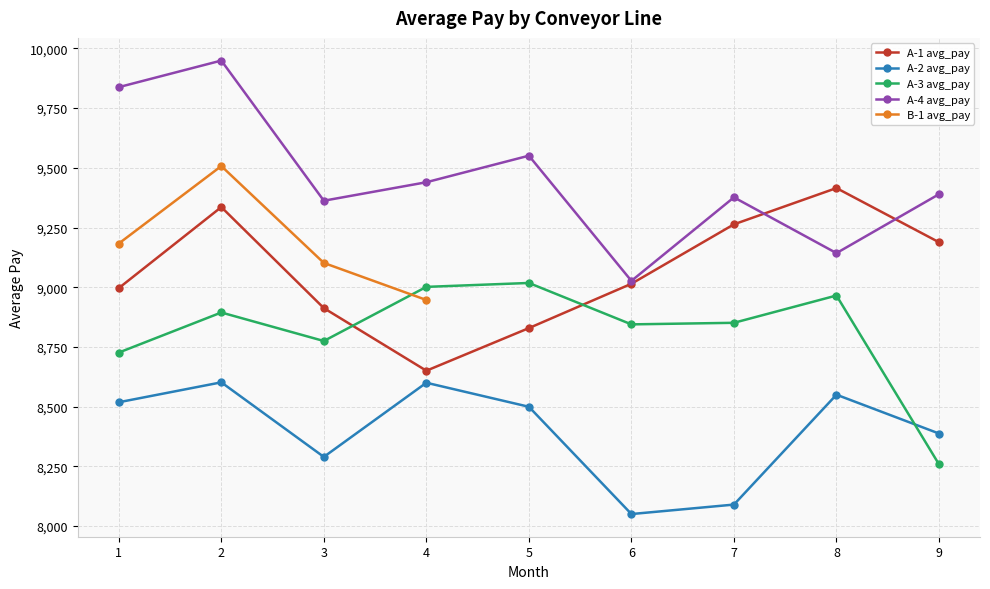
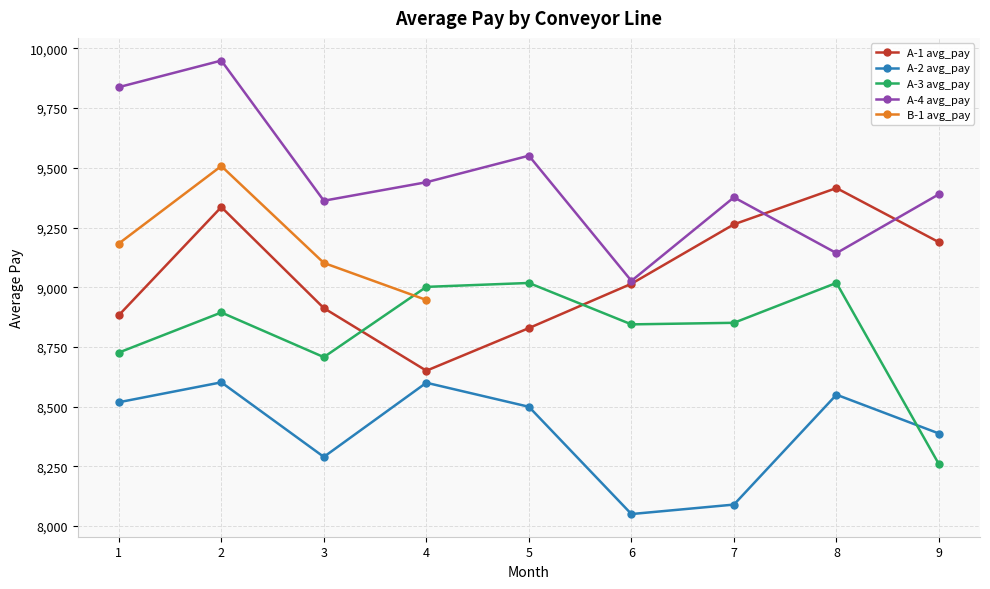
  {
    "A-1 avg_pay": {
-     "1": "9,000",
+     "1": "8,880",
      "2": "9,340",
      "3": "8,910",
      "4": "8,650",
      "5": "8,830",
      "6": "9,010",
      "7": "9,260",
      "8": "9,420",
      "9": "9,190"
    },
    "A-2 avg_pay": {
      "1": "8,520",
      "2": "8,600",
      "3": "8,290",
      "4": "8,600",
      "5": "8,500",
      "6": "8,050",
      "7": "8,090",
      "8": "8,550",
      "9": "8,390"
    },
    "A-3 avg_pay": {
      "1": "8,730",
      "2": "8,890",
-     "3": "8,770",
+     "3": "8,710",
      "4": "9,000",
      "5": "9,020",
      "6": "8,840",
      "7": "8,850",
-     "8": "8,970",
+     "8": "9,020",
      "9": "8,260"
    },
    "A-4 avg_pay": {
      "1": "9,840",
      "2": "9,950",
      "3": "9,360",
      "4": "9,440",
      "5": "9,550",
      "6": "9,030",
      "7": "9,380",
      "8": "9,140",
      "9": "9,390"
    },
    "B-1 avg_pay": {
      "1": "9,180",
      "2": "9,510",
      "3": "9,100",
      "4": "8,950"
    }
  }
